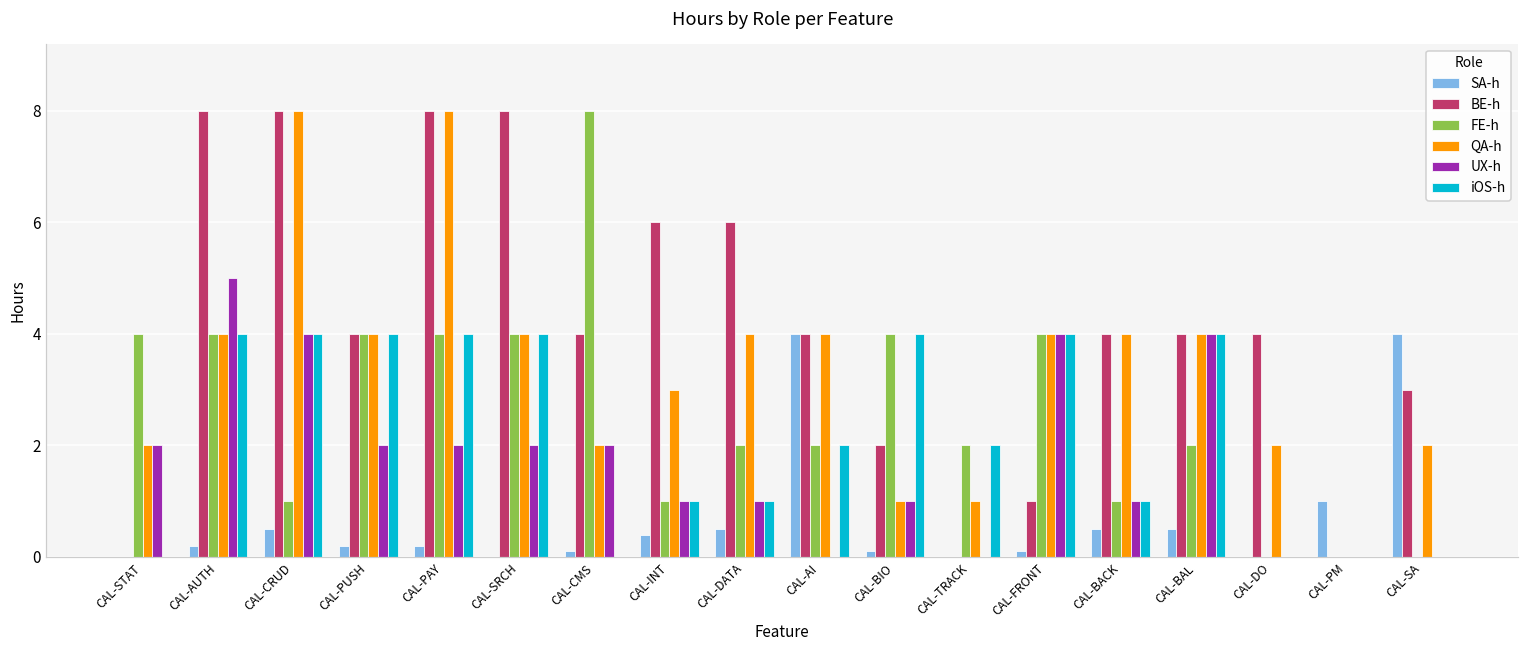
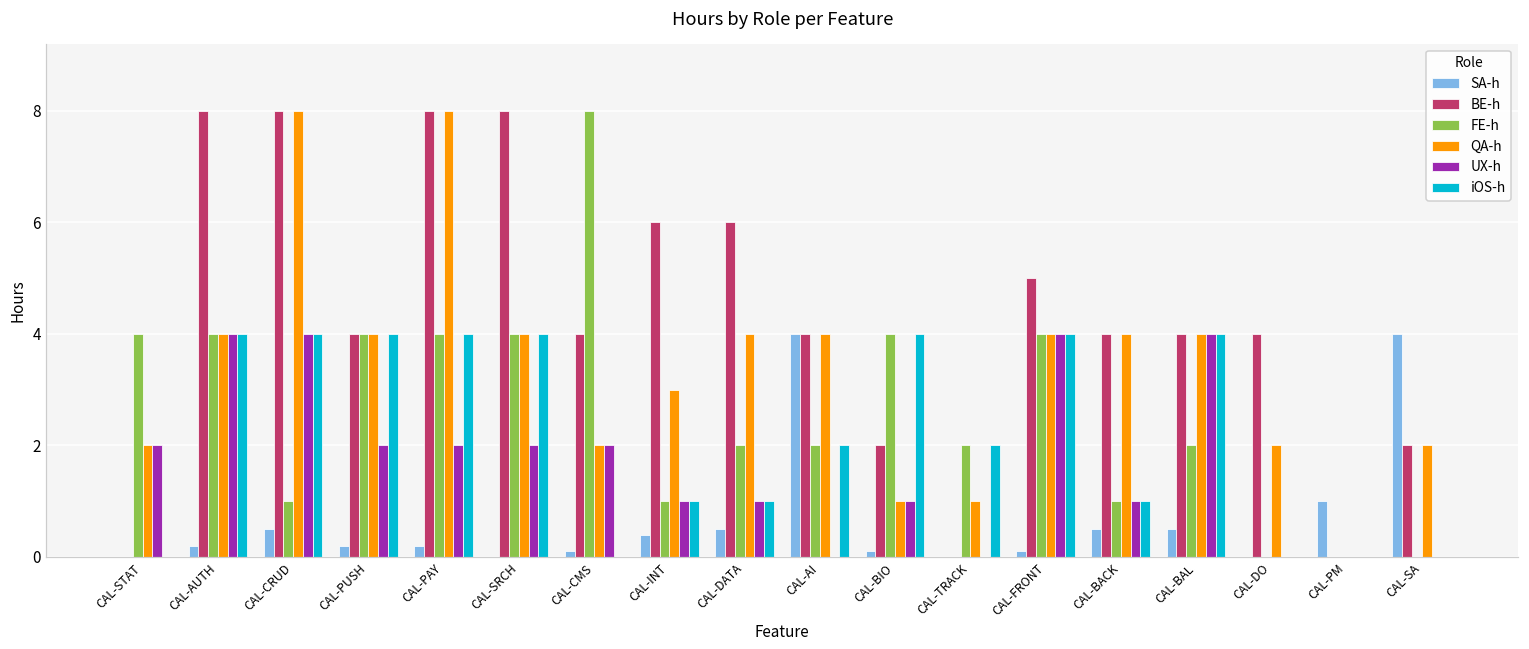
  {
    "SA-h": {
      "CAL-STAT": 0,
      "CAL-AUTH": 0.2,
      "CAL-CRUD": 0.5,
      "CAL-PUSH": 0.2,
      "CAL-PAY": 0.2,
      "CAL-SRCH": 0,
      "CAL-CMS": 0.1,
      "CAL-INT": 0.4,
      "CAL-DATA": 0.5,
      "CAL-AI": 4,
      "CAL-BIO": 0.1,
      "CAL-TRACK": 0,
      "CAL-FRONT": 0.1,
      "CAL-BACK": 0.5,
      "CAL-BAL": 0.5,
      "CAL-DO": 0,
      "CAL-PM": 1,
      "CAL-SA": 4
    },
    "BE-h": {
      "CAL-STAT": 0,
      "CAL-AUTH": 8,
      "CAL-CRUD": 8,
      "CAL-PUSH": 4,
      "CAL-PAY": 8,
      "CAL-SRCH": 8,
      "CAL-CMS": 4,
      "CAL-INT": 6,
      "CAL-DATA": 6,
      "CAL-AI": 4,
      "CAL-BIO": 2,
      "CAL-TRACK": 0,
-     "CAL-FRONT": 1,
+     "CAL-FRONT": 5,
      "CAL-BACK": 4,
      "CAL-BAL": 4,
      "CAL-DO": 4,
      "CAL-PM": 0,
-     "CAL-SA": 3
+     "CAL-SA": 2
    },
    "FE-h": {
      "CAL-STAT": 4,
      "CAL-AUTH": 4,
      "CAL-CRUD": 1,
      "CAL-PUSH": 4,
      "CAL-PAY": 4,
      "CAL-SRCH": 4,
      "CAL-CMS": 8,
      "CAL-INT": 1,
      "CAL-DATA": 2,
      "CAL-AI": 2,
      "CAL-BIO": 4,
      "CAL-TRACK": 2,
      "CAL-FRONT": 4,
      "CAL-BACK": 1,
      "CAL-BAL": 2,
      "CAL-DO": 0,
      "CAL-PM": 0,
      "CAL-SA": 0
    },
    "QA-h": {
      "CAL-STAT": 2,
      "CAL-AUTH": 4,
      "CAL-CRUD": 8,
      "CAL-PUSH": 4,
      "CAL-PAY": 8,
      "CAL-SRCH": 4,
      "CAL-CMS": 2,
      "CAL-INT": 3,
      "CAL-DATA": 4,
      "CAL-AI": 4,
      "CAL-BIO": 1,
      "CAL-TRACK": 1,
      "CAL-FRONT": 4,
      "CAL-BACK": 4,
      "CAL-BAL": 4,
      "CAL-DO": 2,
      "CAL-PM": 0,
      "CAL-SA": 2
    },
    "UX-h": {
      "CAL-STAT": 2,
-     "CAL-AUTH": 5,
+     "CAL-AUTH": 4,
      "CAL-CRUD": 4,
      "CAL-PUSH": 2,
      "CAL-PAY": 2,
      "CAL-SRCH": 2,
      "CAL-CMS": 2,
      "CAL-INT": 1,
      "CAL-DATA": 1,
      "CAL-AI": 0,
      "CAL-BIO": 1,
      "CAL-TRACK": 0,
      "CAL-FRONT": 4,
      "CAL-BACK": 1,
      "CAL-BAL": 4,
      "CAL-DO": 0,
      "CAL-PM": 0,
      "CAL-SA": 0
    },
    "iOS-h": {
      "CAL-STAT": 0,
      "CAL-AUTH": 4,
      "CAL-CRUD": 4,
      "CAL-PUSH": 4,
      "CAL-PAY": 4,
      "CAL-SRCH": 4,
      "CAL-CMS": 0,
      "CAL-INT": 1,
      "CAL-DATA": 1,
      "CAL-AI": 2,
      "CAL-BIO": 4,
      "CAL-TRACK": 2,
      "CAL-FRONT": 4,
      "CAL-BACK": 1,
      "CAL-BAL": 4,
      "CAL-DO": 0,
      "CAL-PM": 0,
      "CAL-SA": 0
    }
  }
